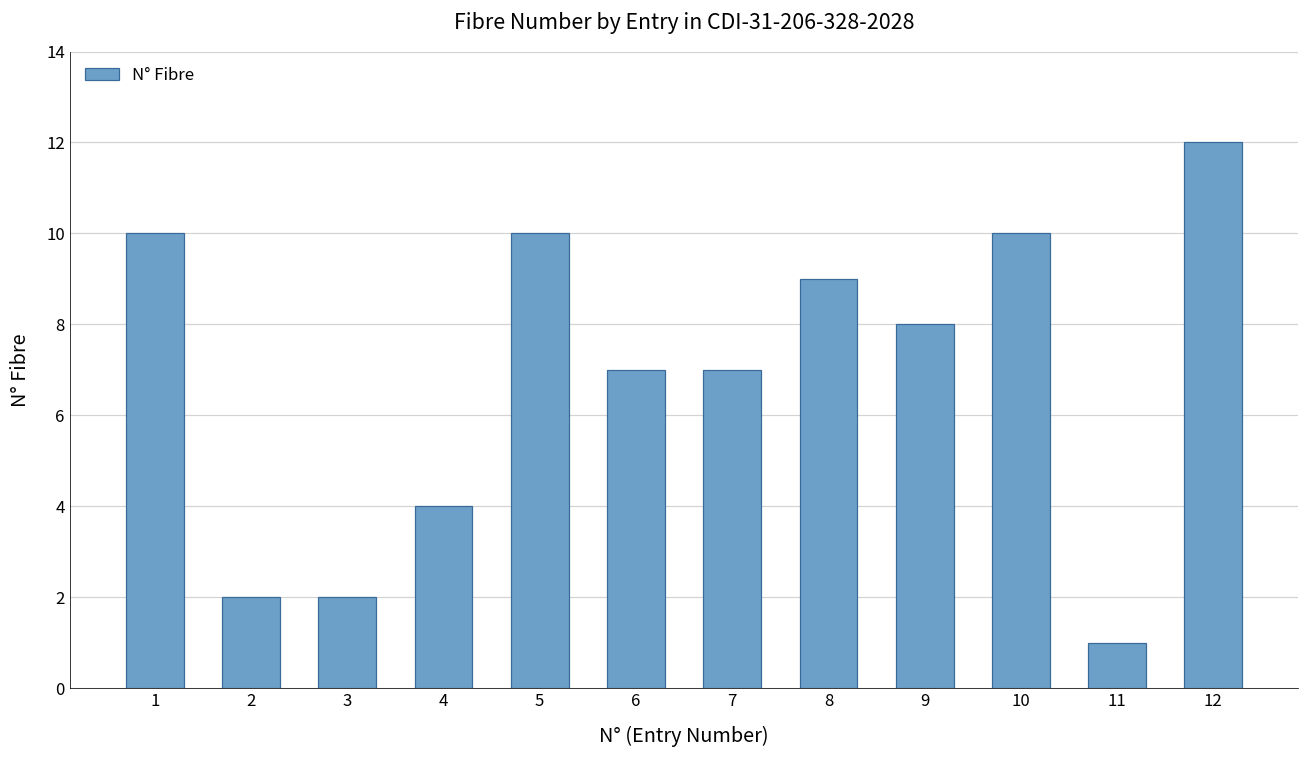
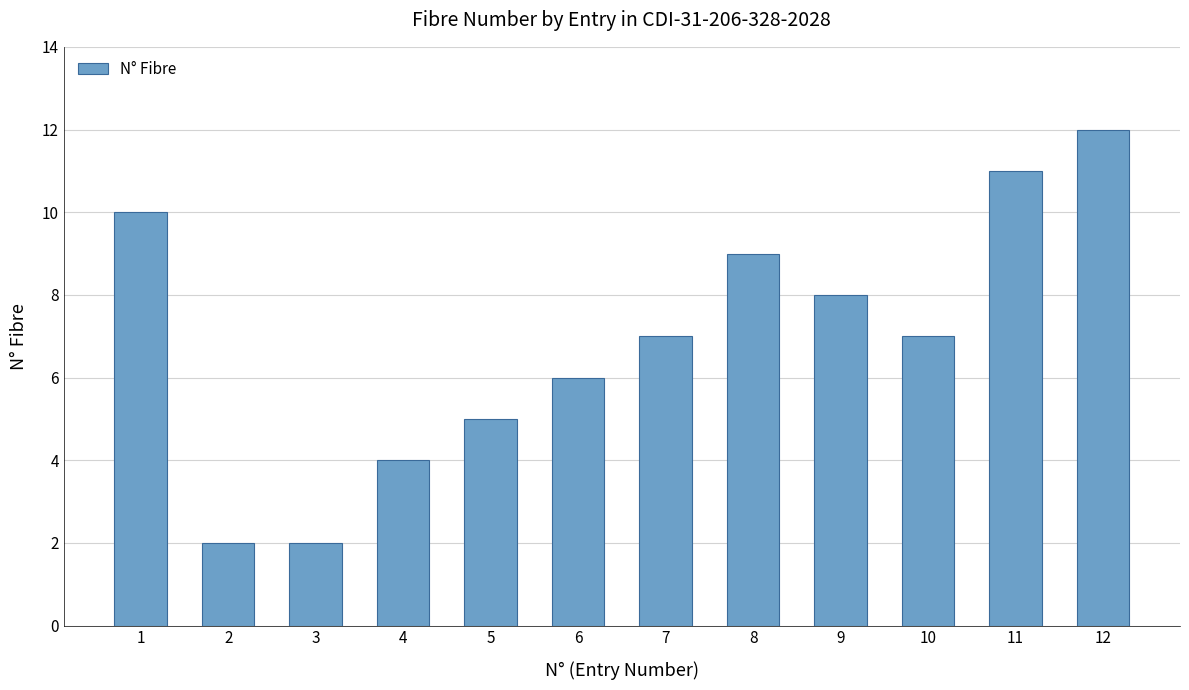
  {
    "1": 10,
    "2": 2,
    "3": 2,
    "4": 4,
-   "5": 10,
-   "6": 7,
+   "5": 5,
+   "6": 6,
    "7": 7,
    "8": 9,
    "9": 8,
-   "10": 10,
-   "11": 1,
+   "10": 7,
+   "11": 11,
    "12": 12
  }
